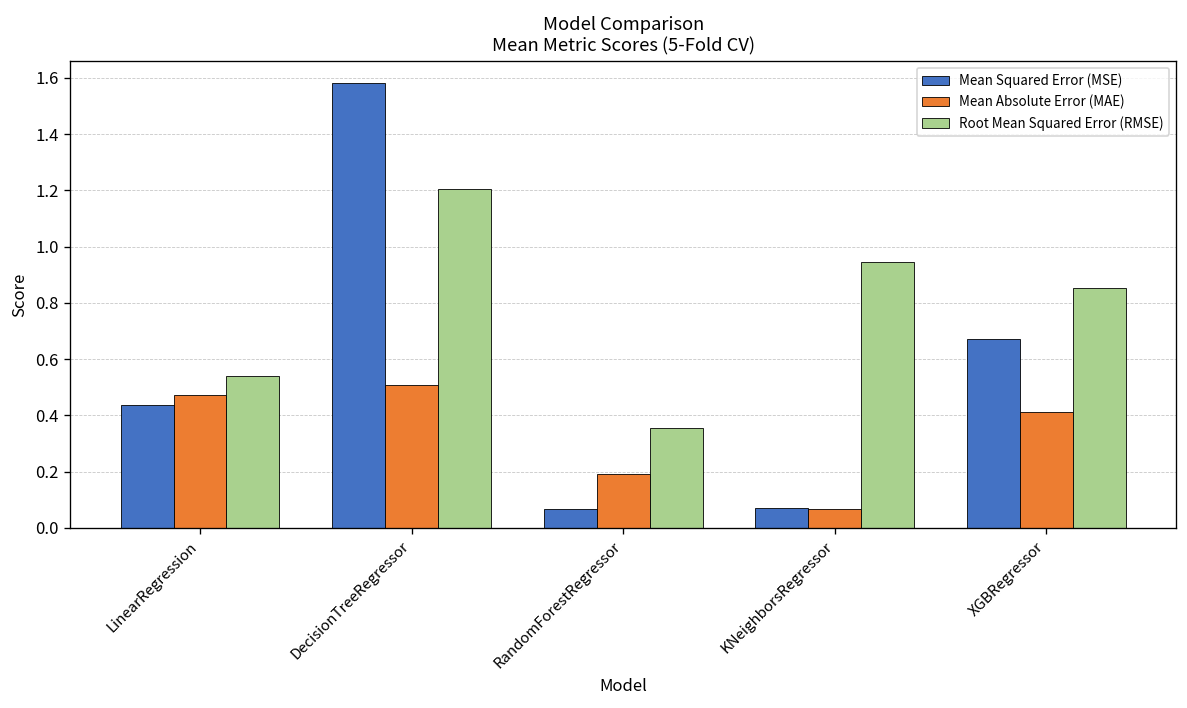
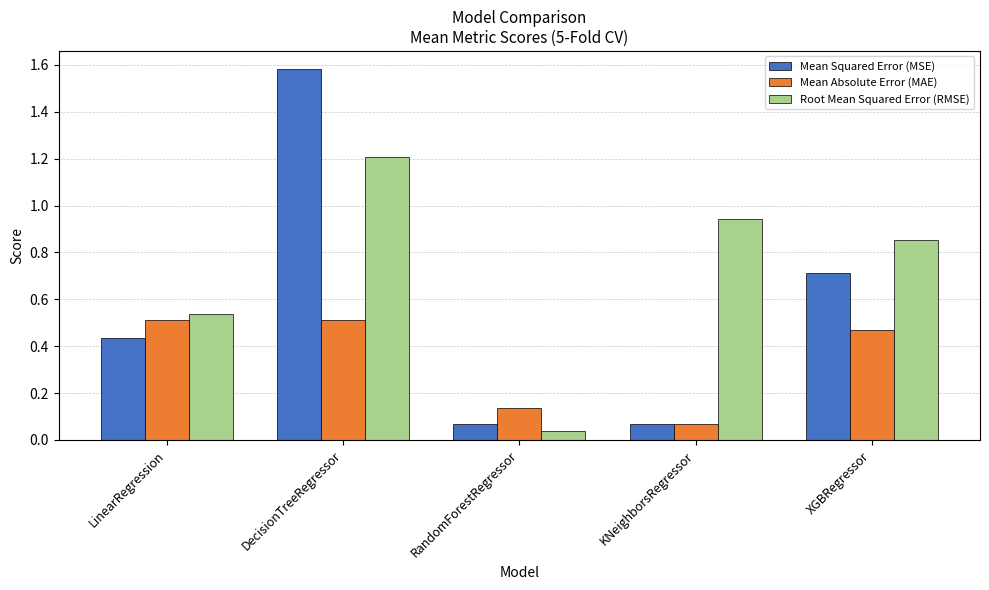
  {
    "Mean Squared Error (MSE)": {
      "LinearRegression": 0.44,
      "DecisionTreeRegressor": 1.58,
      "RandomForestRegressor": 0.07,
      "KNeighborsRegressor": 0.07,
-     "XGBRegressor": 0.67
+     "XGBRegressor": 0.71
    },
    "Mean Absolute Error (MAE)": {
-     "LinearRegression": 0.47,
+     "LinearRegression": 0.51,
      "DecisionTreeRegressor": 0.51,
-     "RandomForestRegressor": 0.19,
+     "RandomForestRegressor": 0.14,
      "KNeighborsRegressor": 0.07,
-     "XGBRegressor": 0.41
+     "XGBRegressor": 0.47
    },
    "Root Mean Squared Error (RMSE)": {
      "LinearRegression": 0.54,
      "DecisionTreeRegressor": 1.21,
-     "RandomForestRegressor": 0.36,
+     "RandomForestRegressor": 0.04,
      "KNeighborsRegressor": 0.94,
      "XGBRegressor": 0.85
    }
  }
